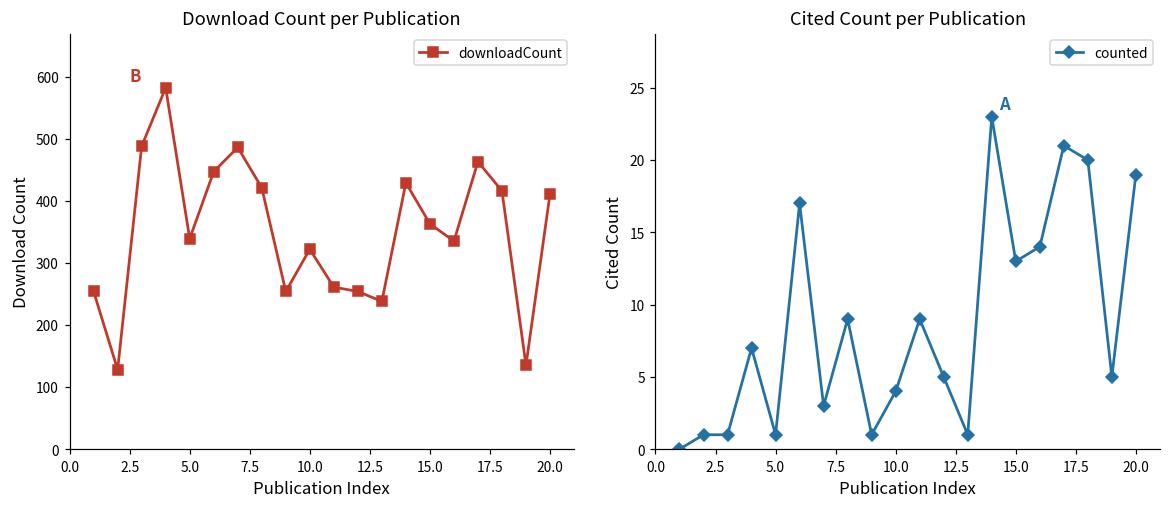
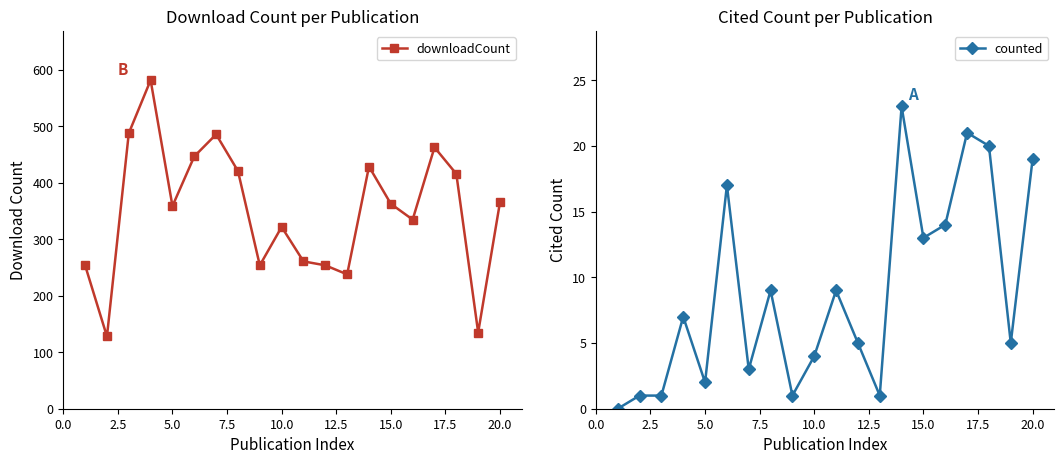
  {
    "Download Count per Publication": {
-     "5.0": 340,
+     "5.0": 360,
      "10.0": 320,
      "15.0": 360,
-     "20.0": 410
+     "20.0": 370
    },
    "Cited Count per Publication": {
-     "5.0": 1,
+     "5.0": 2,
      "10.0": 4,
      "15.0": 13,
      "20.0": 19
    }
  }
